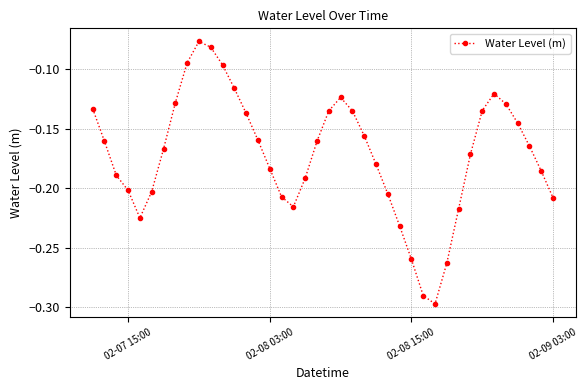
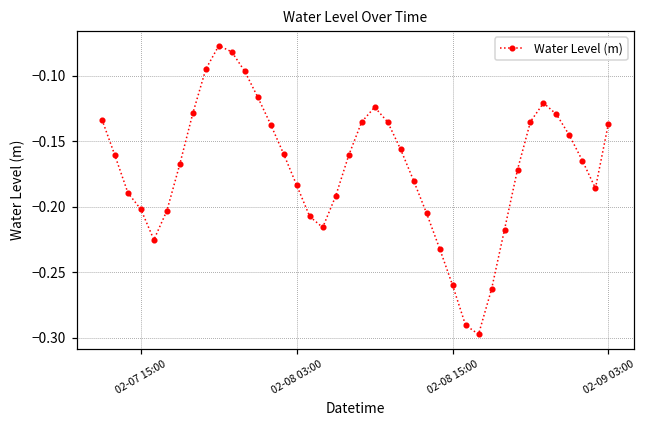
  {
    "02-07 15:00": -0.202,
    "02-08 03:00": -0.184,
    "02-08 15:00": -0.260,
-   "02-09 03:00": -0.208
+   "02-09 03:00": -0.136
  }
